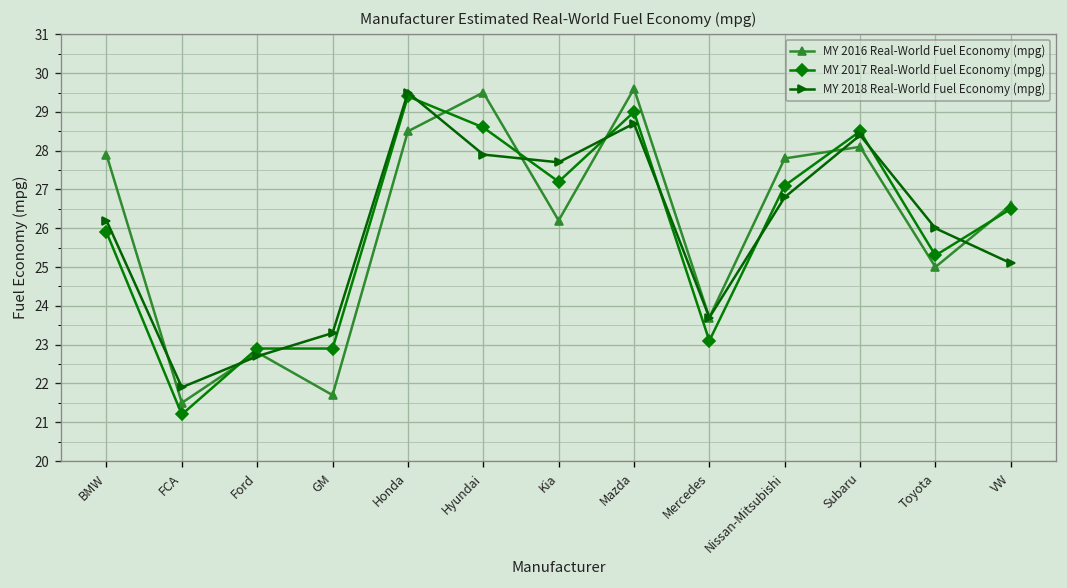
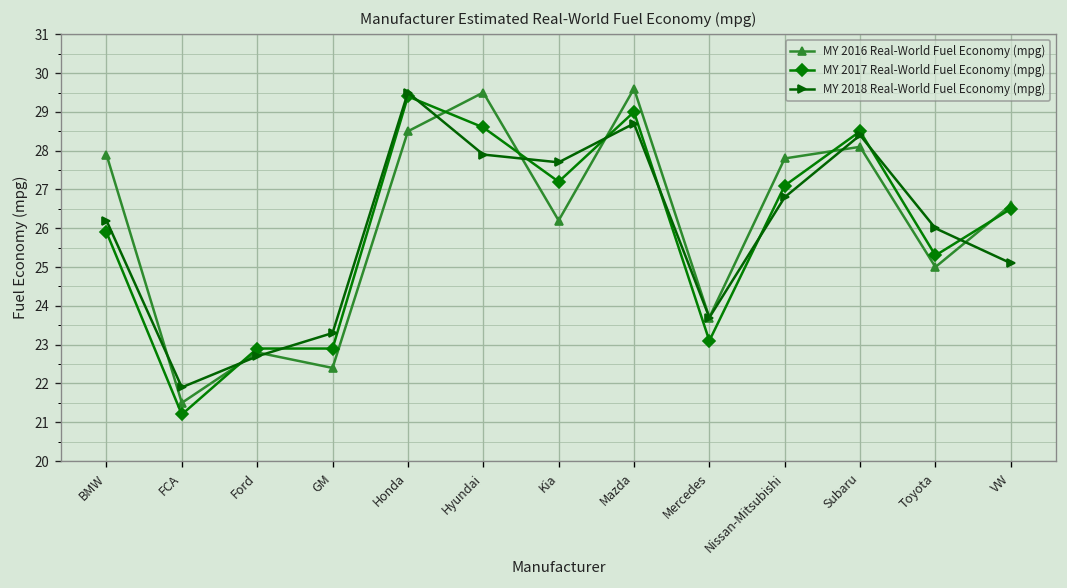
  {
    "MY 2016 Real-World Fuel Economy (mpg)": {
      "BMW": 27.9,
      "FCA": 21.5,
      "Ford": 22.8,
-     "GM": 21.7,
+     "GM": 22.4,
      "Honda": 28.5,
      "Hyundai": 29.5,
      "Kia": 26.2,
      "Mazda": 29.6,
      "Nissan-Mitsubishi": 27.8,
      "Subaru": 28.1,
      "Toyota": 25.0,
      "VW": 26.6
    }
  }
